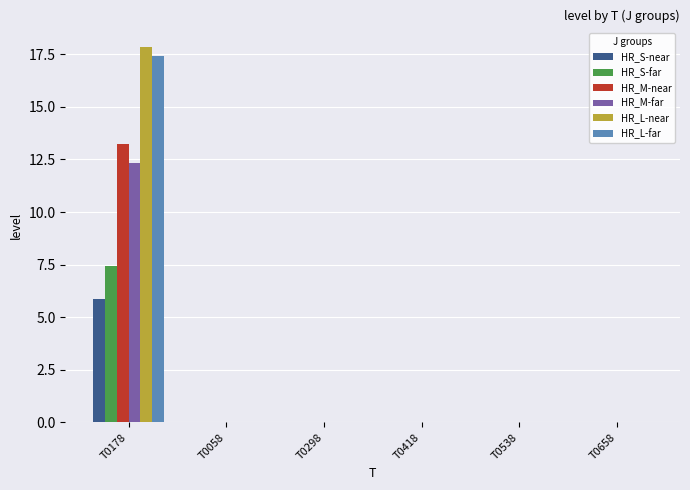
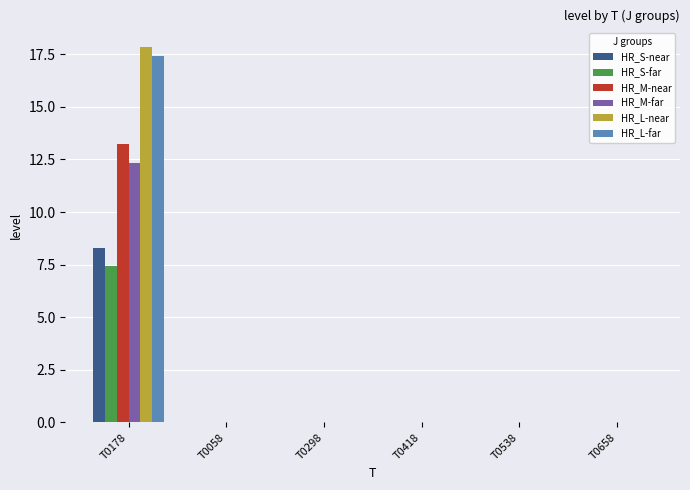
  {
    "HR_S-near": {
-     "T0178": 5.9,
+     "T0178": 8.3,
      "T0058": 0.0,
      "T0298": 0.0,
      "T0418": 0.0,
      "T0538": 0.0,
      "T0658": 0.0
    },
    "HR_S-far": {
      "T0178": 7.4,
      "T0058": 0.0,
      "T0298": 0.0,
      "T0418": 0.0,
      "T0538": 0.0,
      "T0658": 0.0
    },
    "HR_M-near": {
      "T0178": 13.2,
      "T0058": 0.0,
      "T0298": 0.0,
      "T0418": 0.0,
      "T0538": 0.0,
      "T0658": 0.0
    },
    "HR_L-near": {
      "T0178": 17.8,
      "T0058": 0.0,
      "T0298": 0.0,
      "T0418": 0.0,
      "T0538": 0.0,
      "T0658": 0.0
    }
  }
